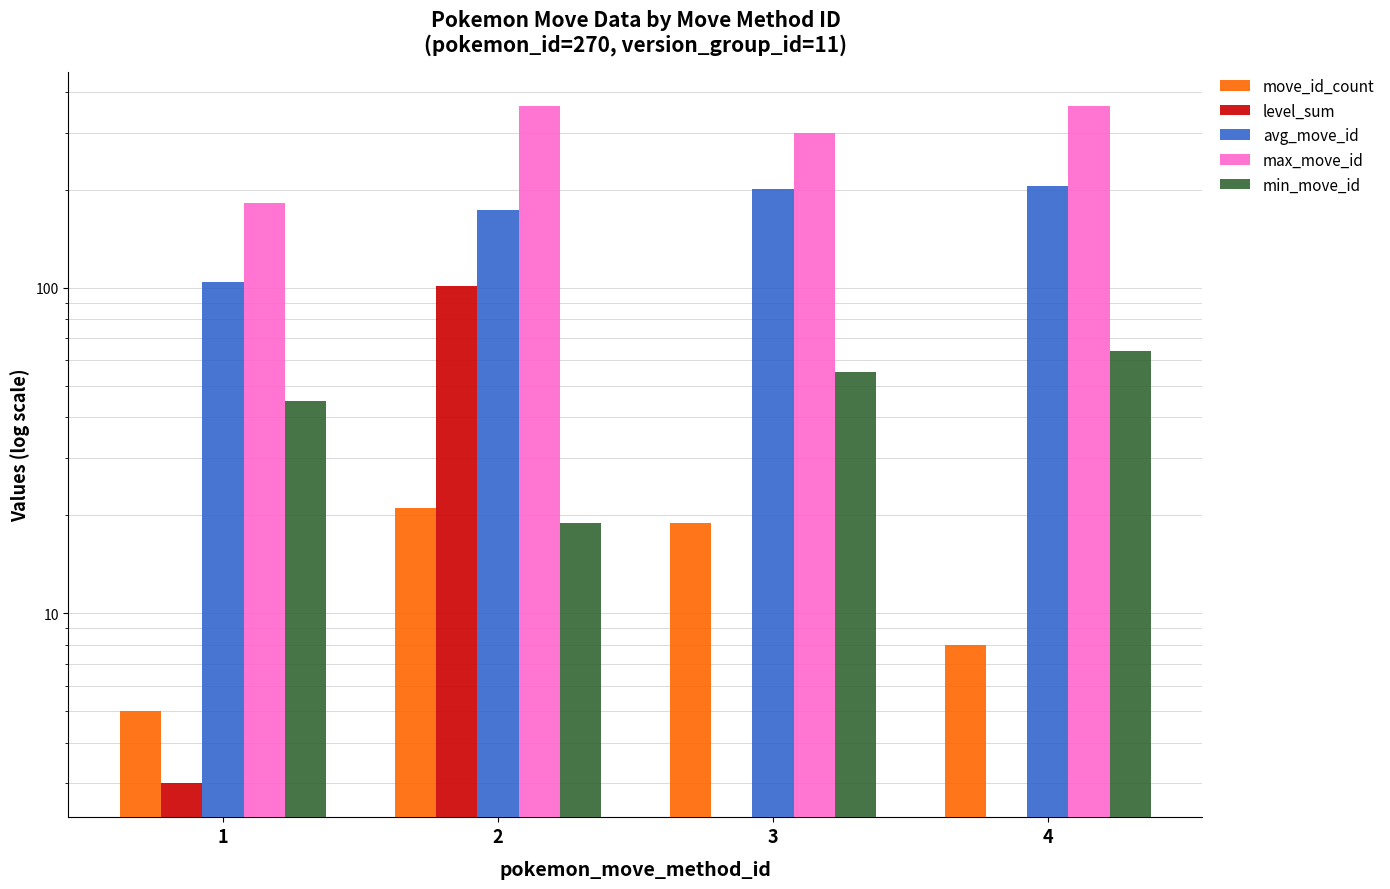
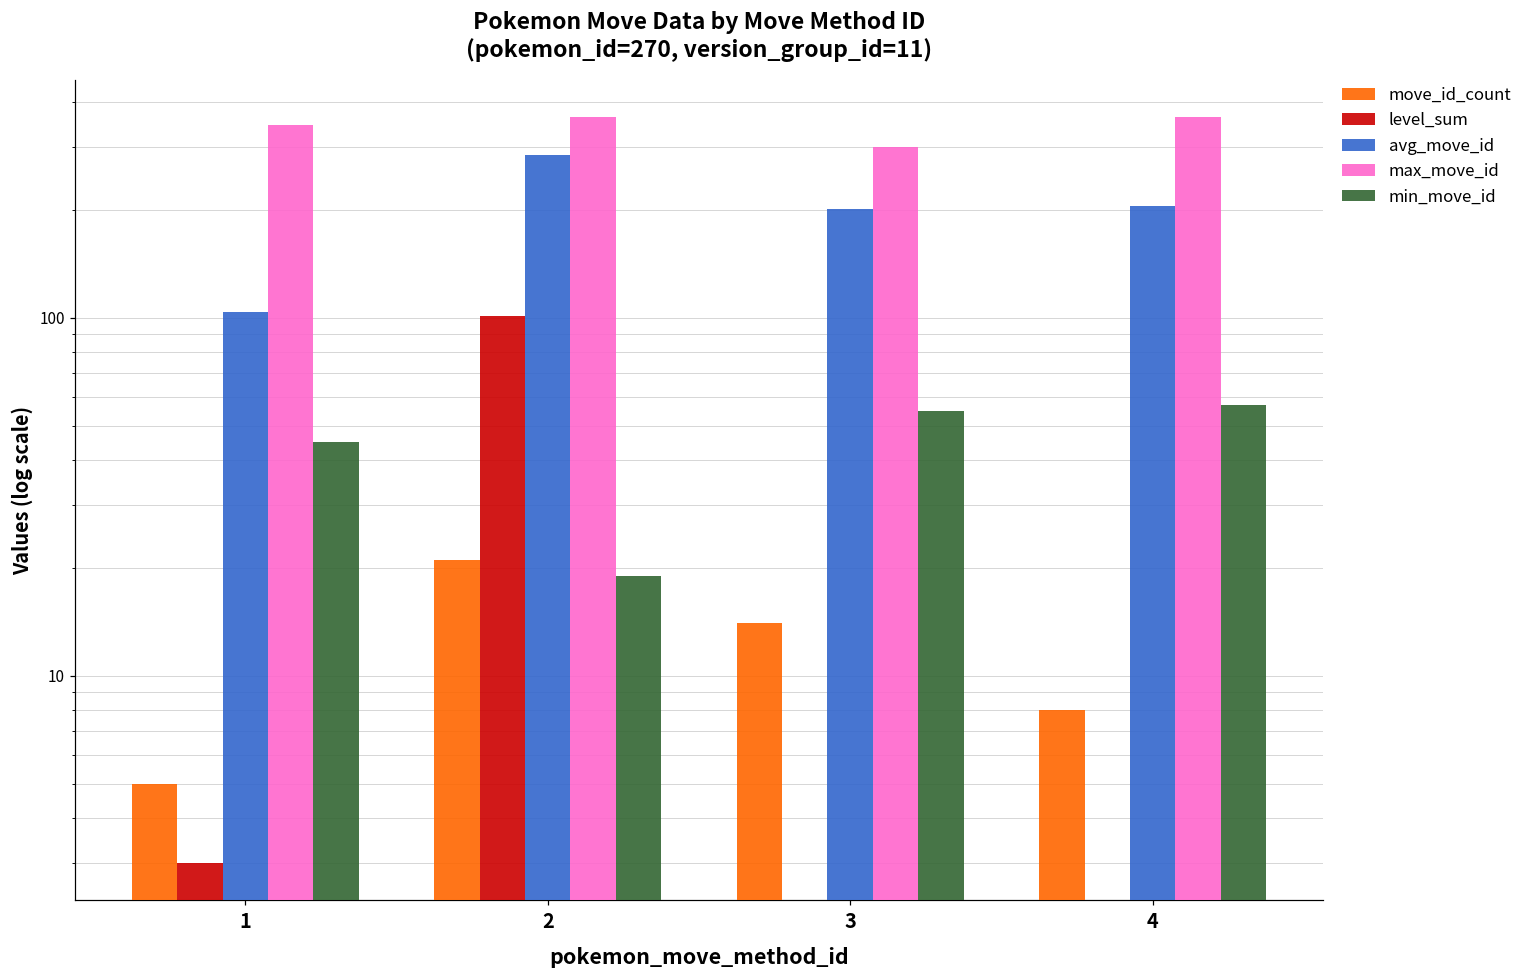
  {
    "move_id_count": {
      "1": 5,
      "2": 21,
-     "3": 19,
+     "3": 14,
      "4": 8
    },
    "level_sum": {
      "1": 3,
      "2": 101
    },
    "avg_move_id": {
      "1": 104,
-     "2": 170,
+     "2": 290,
      "3": 200,
      "4": 210
    },
    "max_move_id": {
-     "1": 180,
+     "1": 350,
      "2": 360,
      "3": 300,
      "4": 360
    },
    "min_move_id": {
      "1": 45,
      "2": 19,
      "3": 55,
-     "4": 64
+     "4": 57
    }
  }
